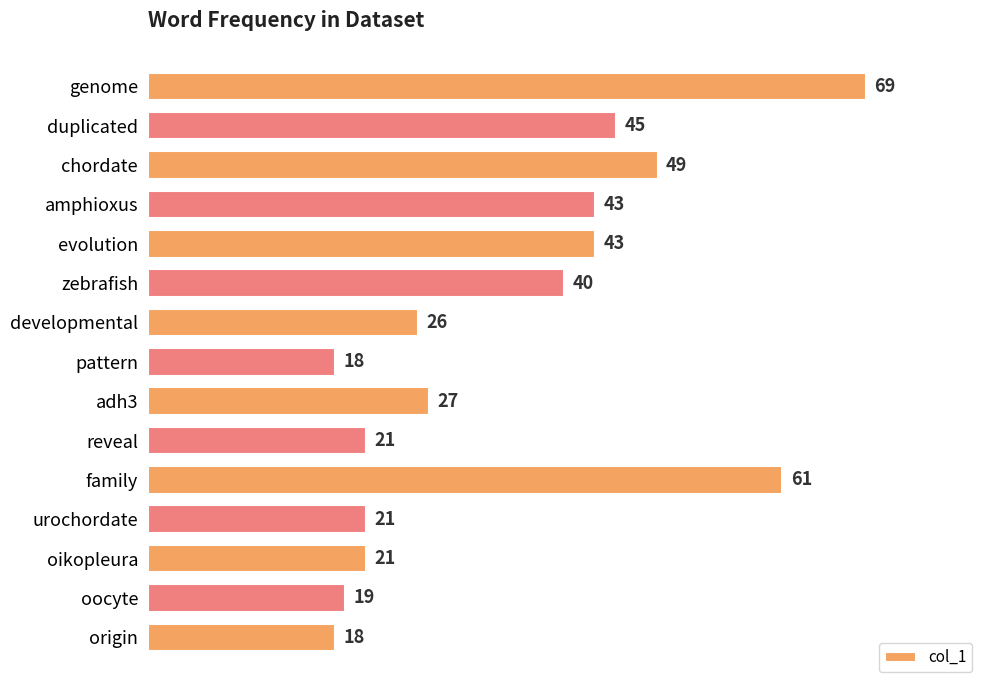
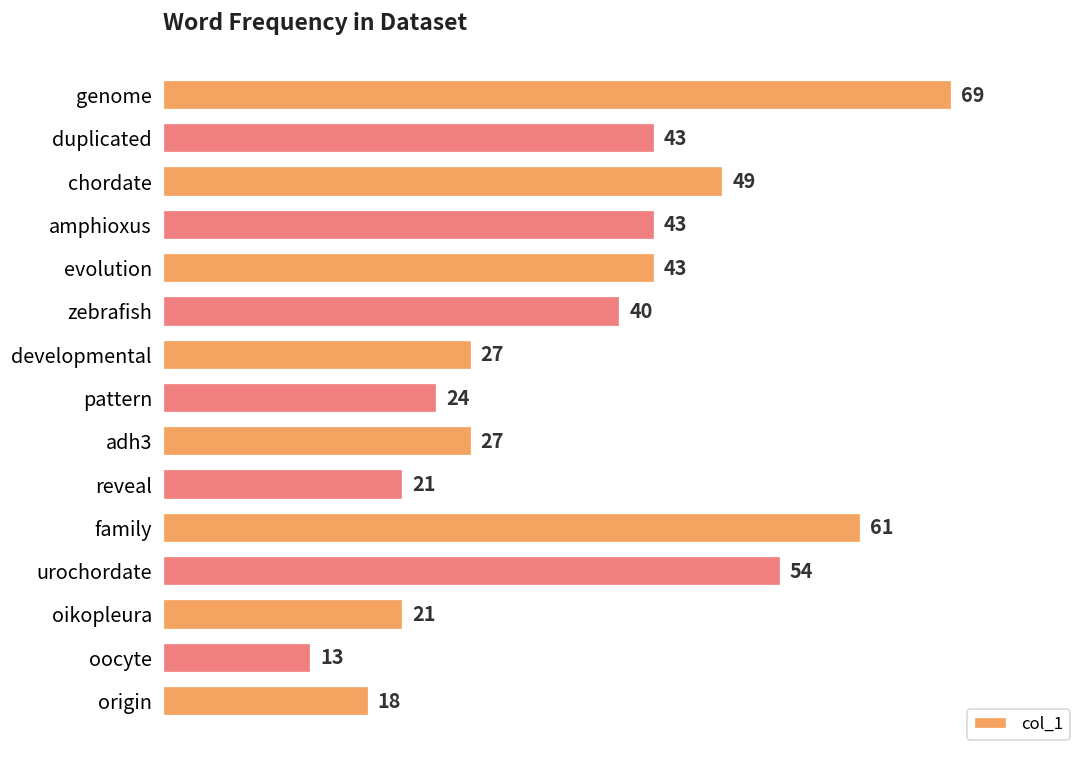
  {
    "genome": 69,
-   "duplicated": 45,
+   "duplicated": 43,
    "chordate": 49,
    "amphioxus": 43,
    "evolution": 43,
    "zebrafish": 40,
-   "developmental": 26,
-   "pattern": 18,
+   "developmental": 27,
+   "pattern": 24,
    "adh3": 27,
    "reveal": 21,
    "family": 61,
-   "urochordate": 21,
+   "urochordate": 54,
    "oikopleura": 21,
-   "oocyte": 19,
+   "oocyte": 13,
    "origin": 18
  }
